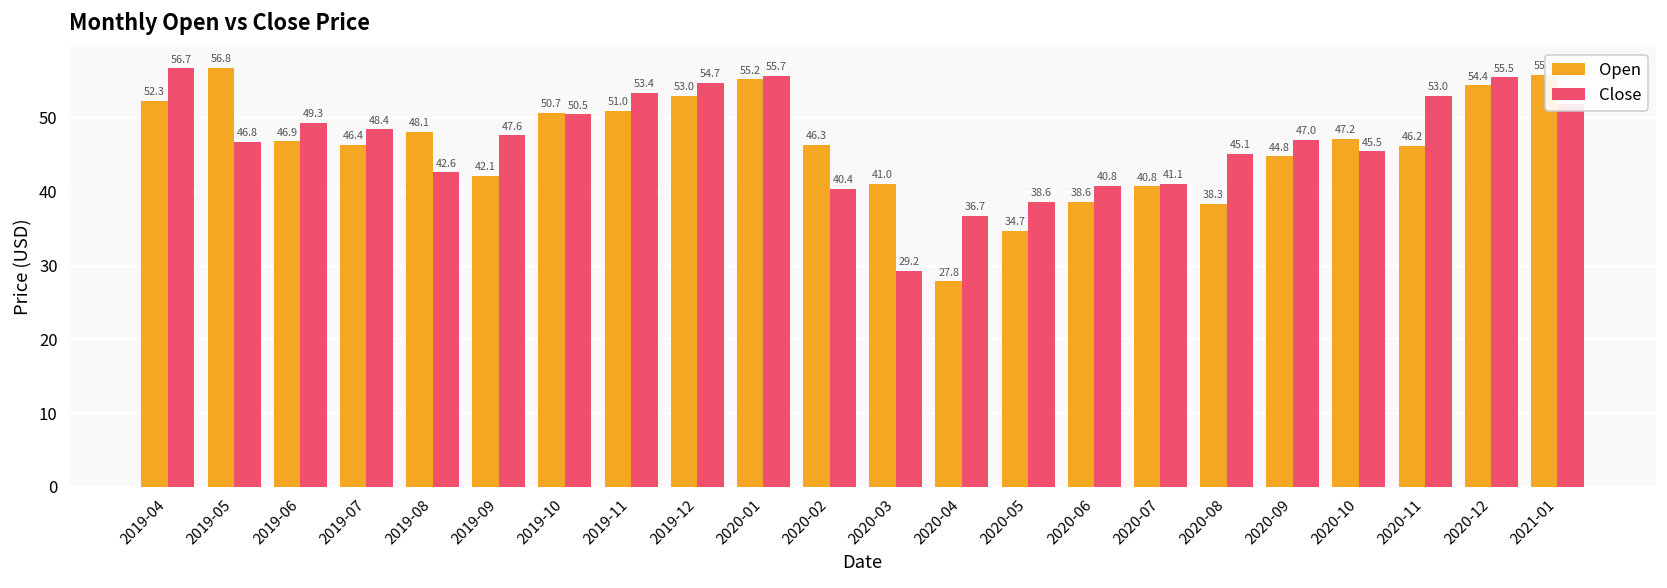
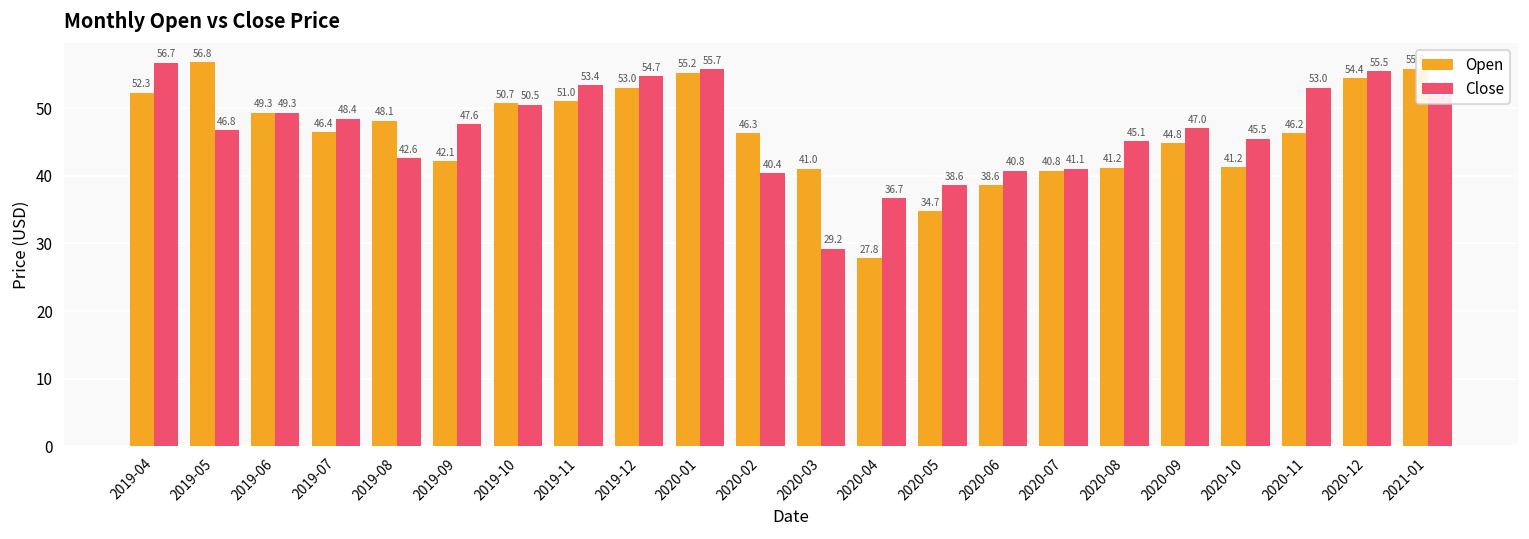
  {
    "Open": {
      "2019-04": 52.3,
      "2019-05": 56.8,
-     "2019-06": 46.9,
+     "2019-06": 49.3,
      "2019-07": 46.4,
      "2019-08": 48.1,
      "2019-09": 42.1,
      "2019-10": 50.7,
      "2019-11": 51.0,
      "2019-12": 53.0,
      "2020-01": 55.2,
      "2020-02": 46.3,
      "2020-03": 41.0,
      "2020-04": 27.8,
      "2020-05": 34.7,
      "2020-06": 38.6,
      "2020-07": 40.8,
-     "2020-08": 38.3,
+     "2020-08": 41.2,
      "2020-09": 44.8,
-     "2020-10": 47.2,
+     "2020-10": 41.2,
      "2020-11": 46.2,
      "2020-12": 54.4
    },
    "Close": {
      "2019-04": 56.7,
      "2019-05": 46.8,
      "2019-06": 49.3,
      "2019-07": 48.4,
      "2019-08": 42.6,
      "2019-09": 47.6,
      "2019-10": 50.5,
      "2019-11": 53.4,
      "2019-12": 54.7,
      "2020-01": 55.7,
      "2020-02": 40.4,
      "2020-03": 29.2,
      "2020-04": 36.7,
      "2020-05": 38.6,
      "2020-06": 40.8,
      "2020-07": 41.1,
      "2020-08": 45.1,
      "2020-09": 47.0,
      "2020-10": 45.5,
      "2020-11": 53.0,
      "2020-12": 55.5
    }
  }
